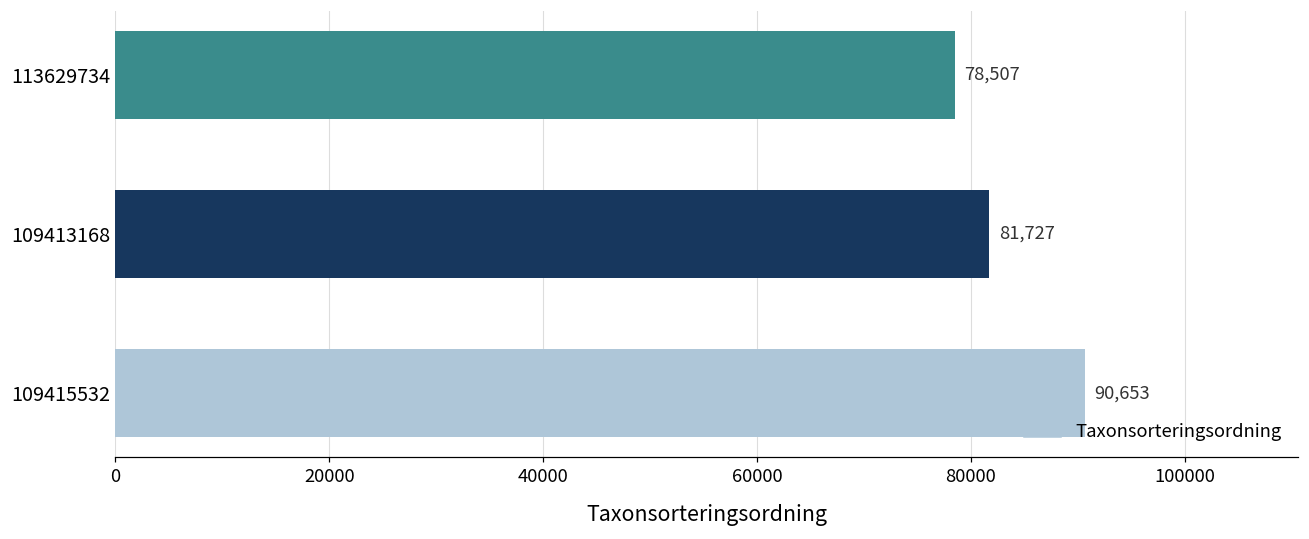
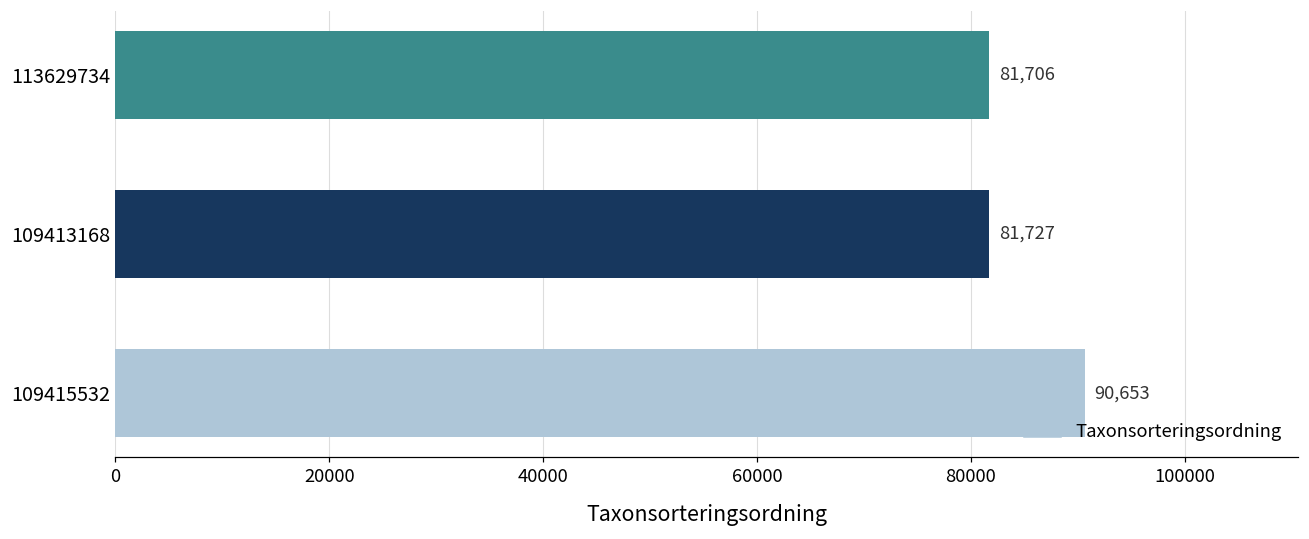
  {
-   "113629734": "78,507",
+   "113629734": "81,706",
    "109413168": "81,727",
    "109415532": "90,653"
  }
